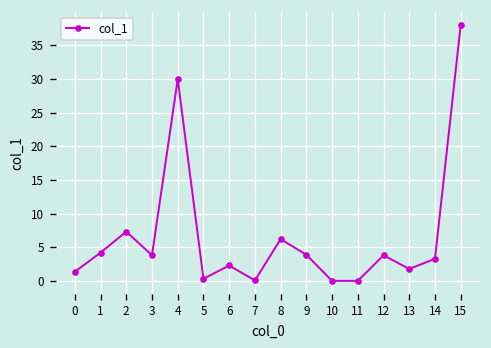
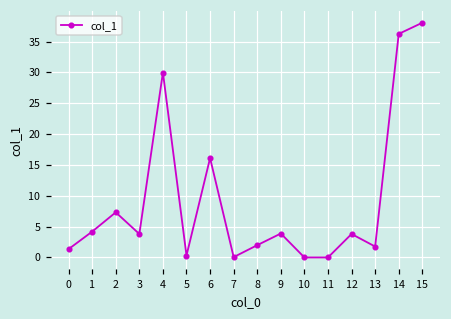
  {
    "0": 1,
    "1": 4,
    "2": 7,
    "3": 4,
    "4": 30,
    "5": 0,
-   "6": 2,
+   "6": 16,
    "7": 0,
-   "8": 6,
+   "8": 2,
    "9": 4,
    "10": 0,
    "11": 0,
    "12": 4,
    "13": 2,
-   "14": 3,
+   "14": 36,
    "15": 38
  }
